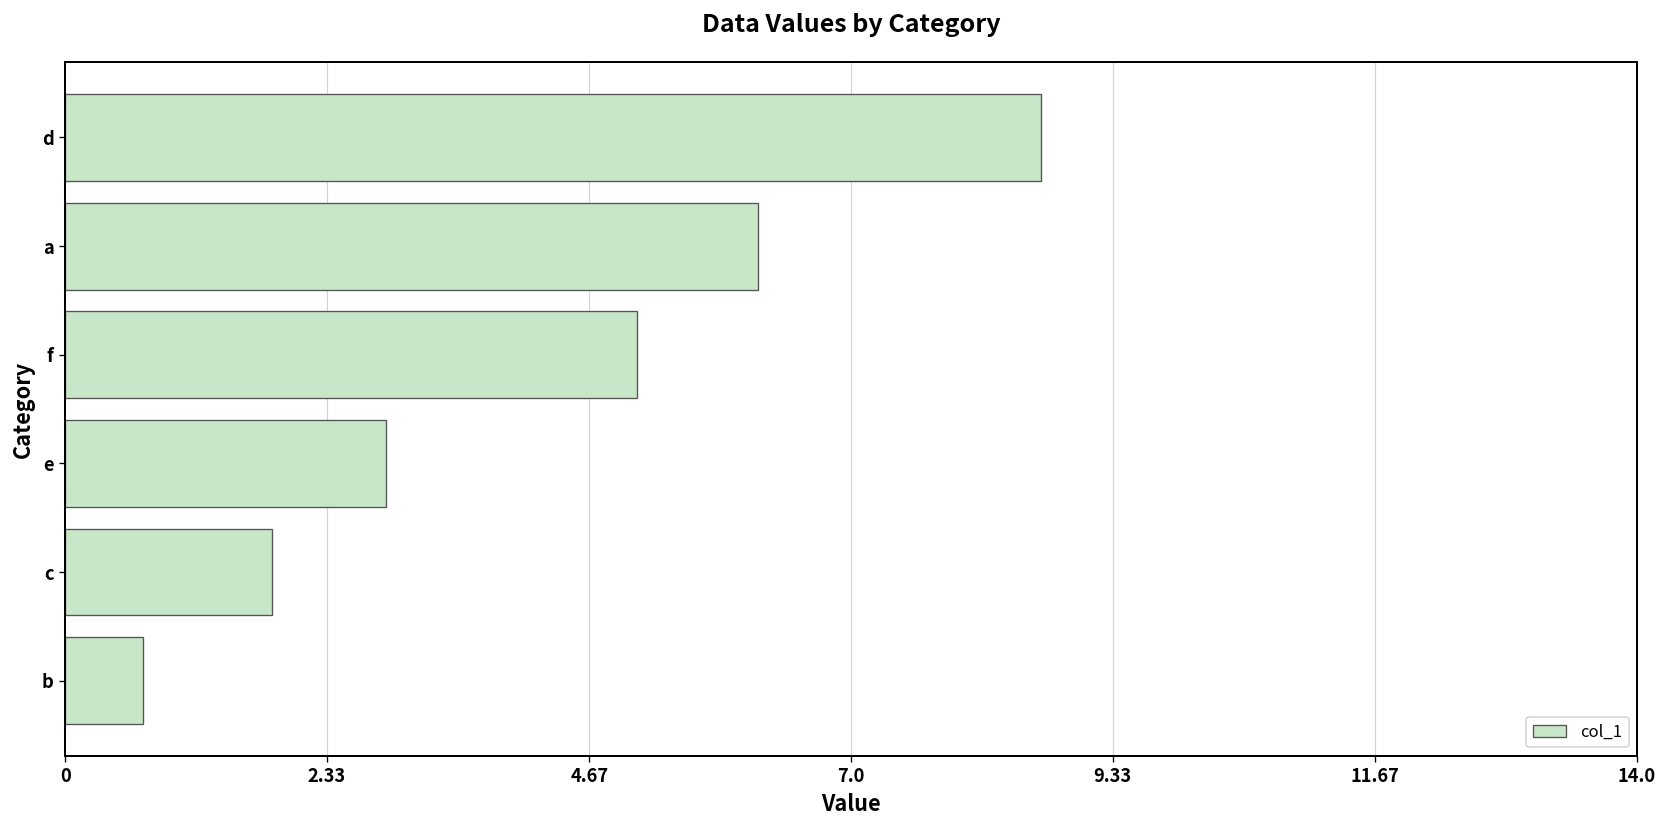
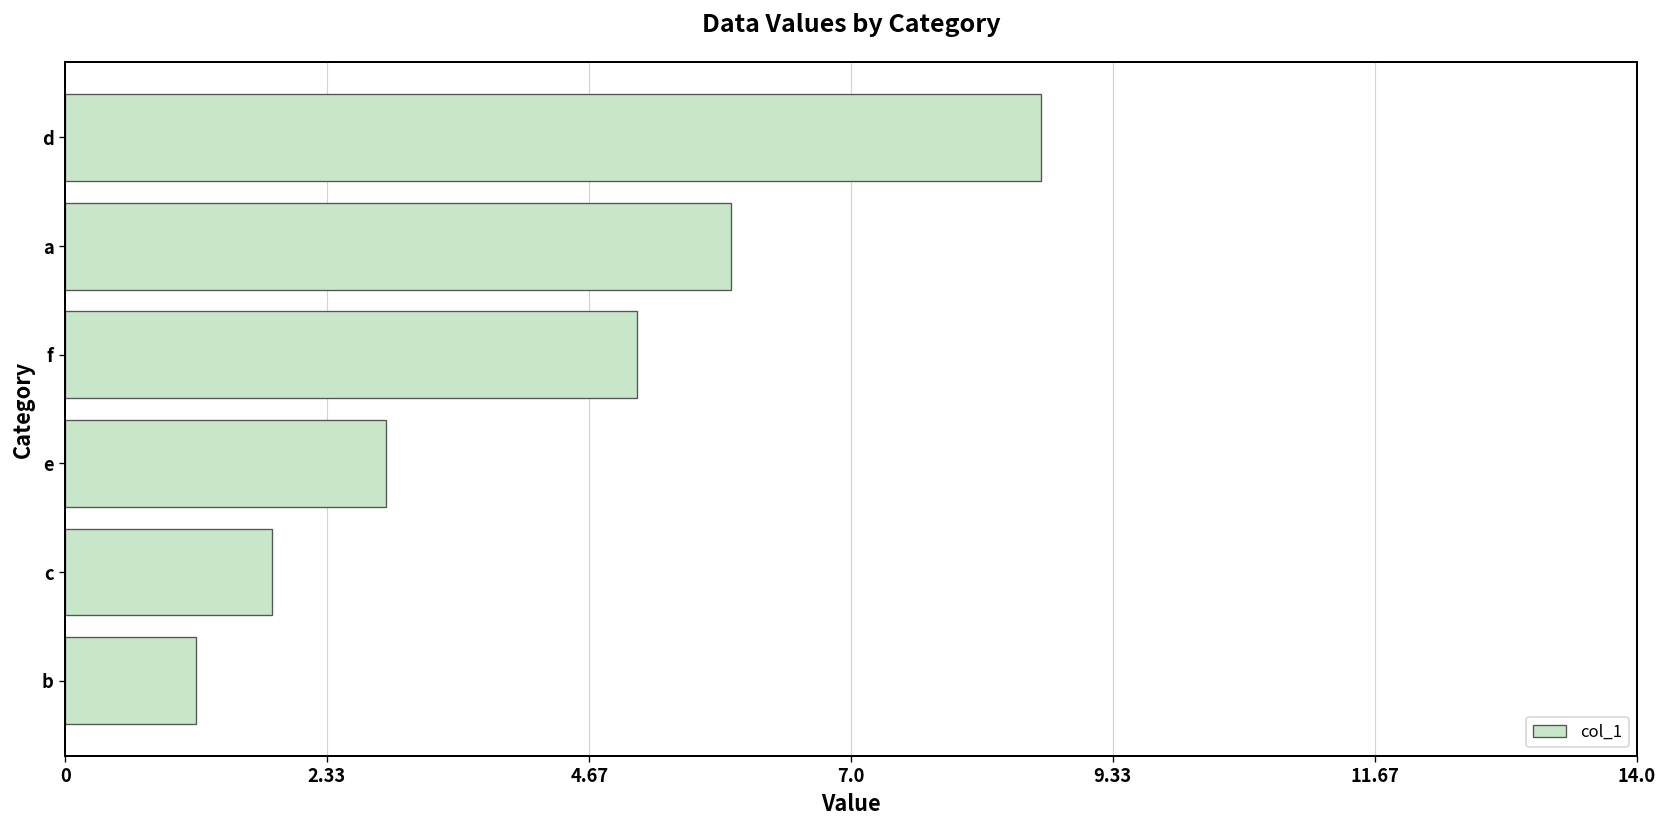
  {
    "d": 8.7,
-   "a": 6.2,
+   "a": 5.9,
    "f": 5.1,
    "e": 2.9,
    "c": 1.8,
-   "b": 0.7
+   "b": 1.2
  }
